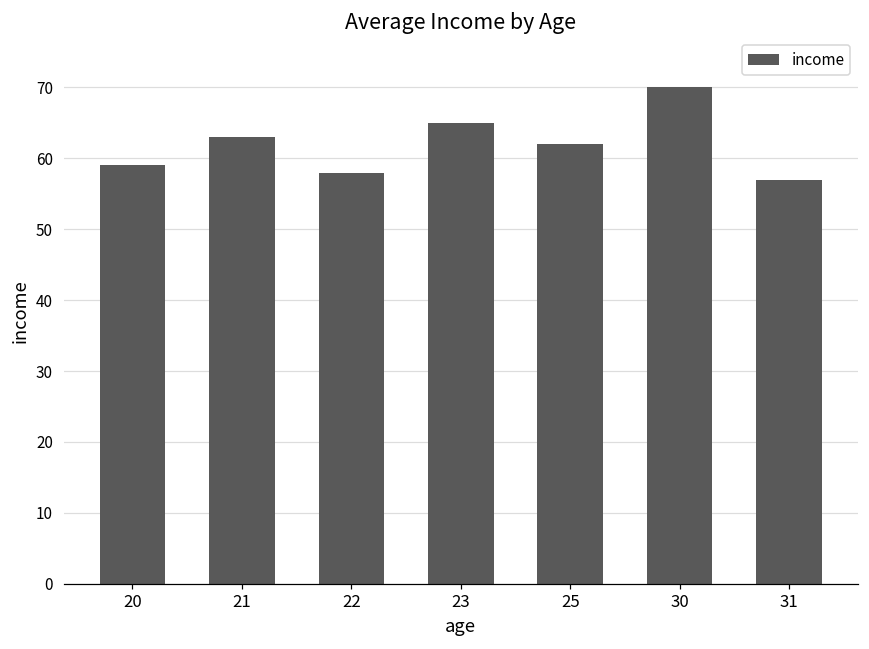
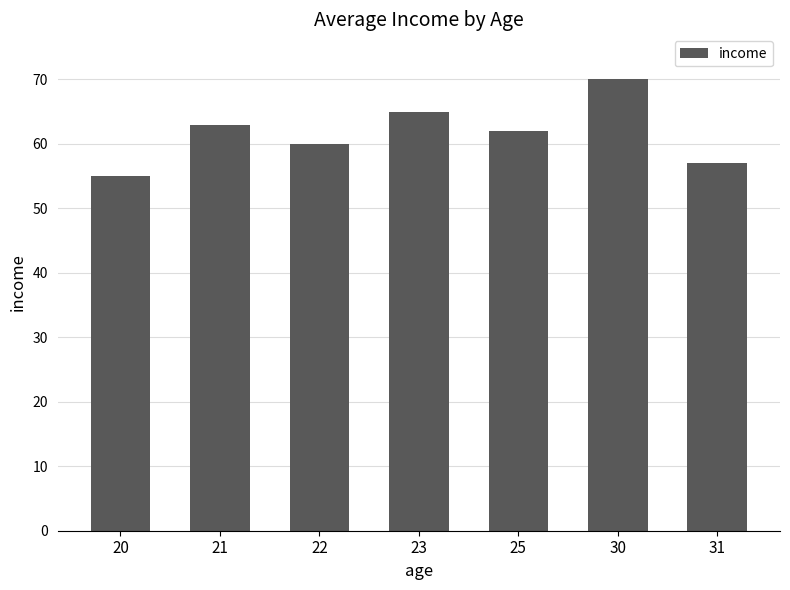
  {
-   "20": 59,
+   "20": 55,
    "21": 63,
-   "22": 58,
+   "22": 60,
    "23": 65,
    "25": 62,
    "30": 70,
    "31": 57
  }
